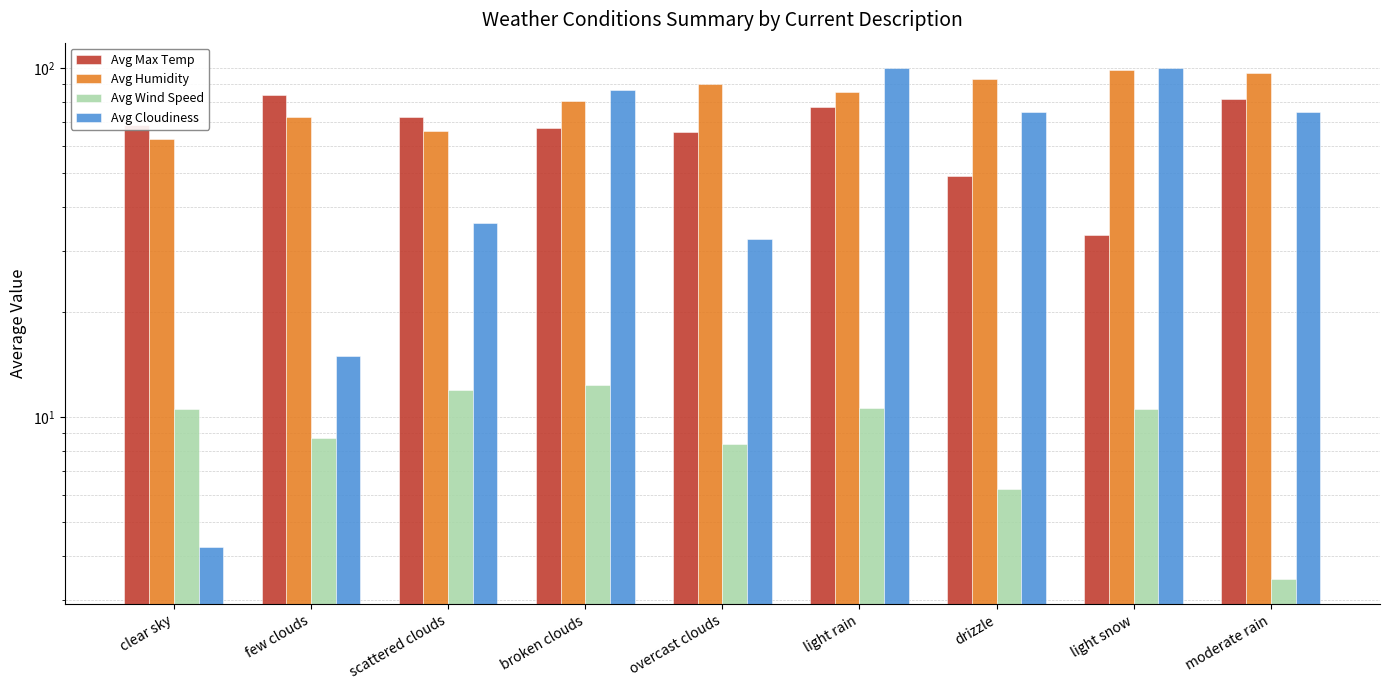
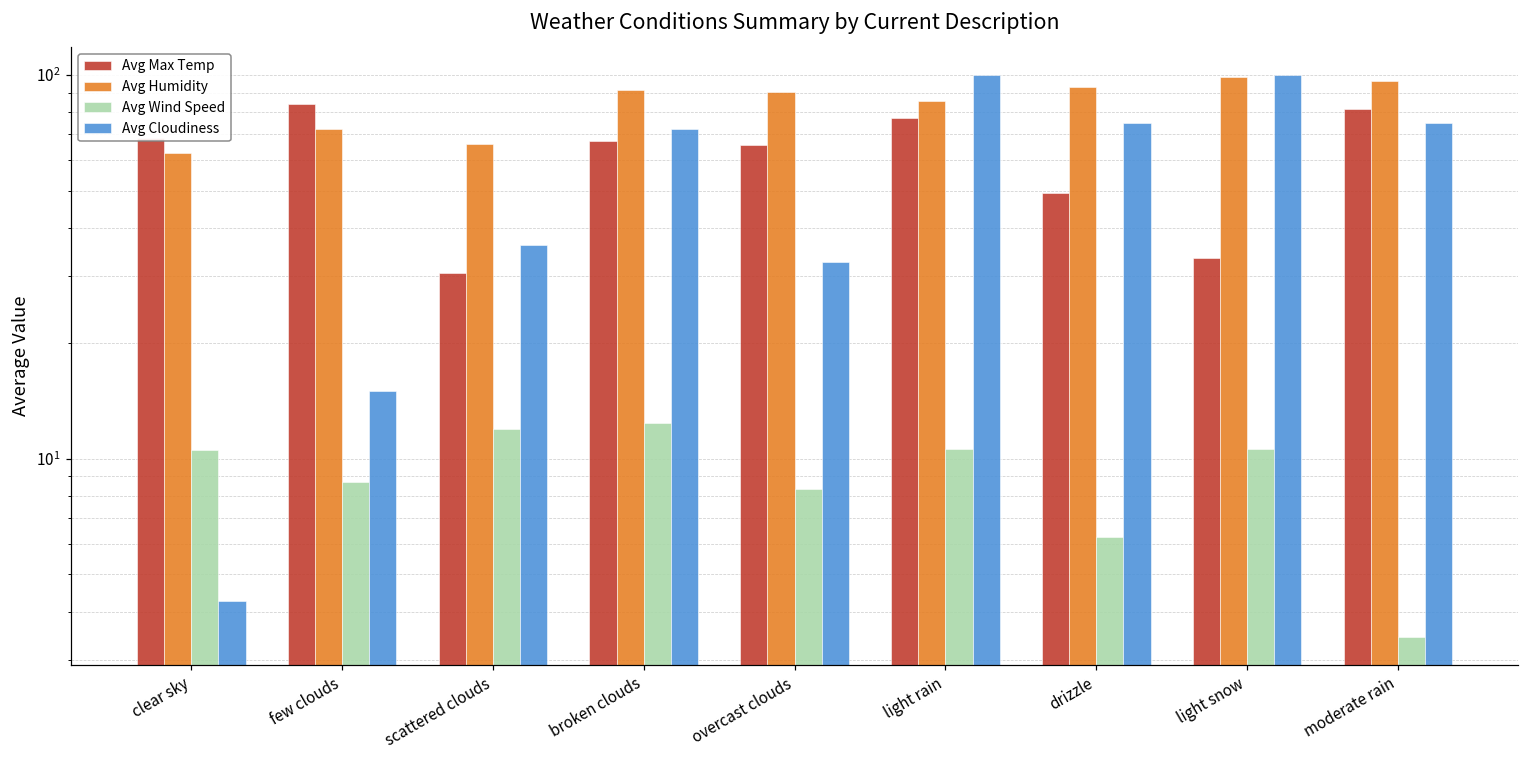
  {
    "Avg Max Temp": {
      "few clouds": 84,
-     "scattered clouds": 72,
+     "scattered clouds": 31,
      "broken clouds": 67,
      "overcast clouds": 66,
      "light rain": 77,
      "drizzle": 49,
      "light snow": 33,
      "moderate rain": 82
    },
    "Avg Humidity": {
      "clear sky": 63,
      "few clouds": 72,
      "scattered clouds": 66,
-     "broken clouds": 81,
+     "broken clouds": 91,
      "overcast clouds": 90,
      "light rain": 86,
      "drizzle": 93,
      "light snow": 99,
      "moderate rain": 97
    },
    "Avg Wind Speed": {
      "clear sky": 10.5,
      "few clouds": 8.7,
      "scattered clouds": 12,
      "broken clouds": 12.4,
      "overcast clouds": 8.4,
      "light rain": 10.6,
      "drizzle": 6.2,
      "light snow": 10.6,
      "moderate rain": 3.4
    },
    "Avg Cloudiness": {
      "clear sky": 4.3,
      "few clouds": 15,
      "scattered clouds": 36,
-     "broken clouds": 87,
+     "broken clouds": 73,
      "overcast clouds": 33,
      "light rain": 100,
      "drizzle": 75,
      "light snow": 100,
      "moderate rain": 75
    }
  }
